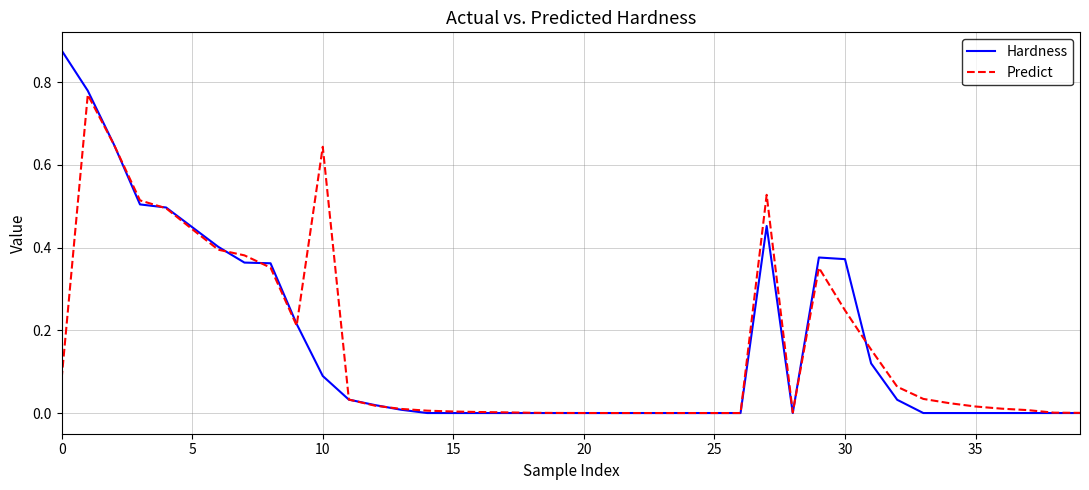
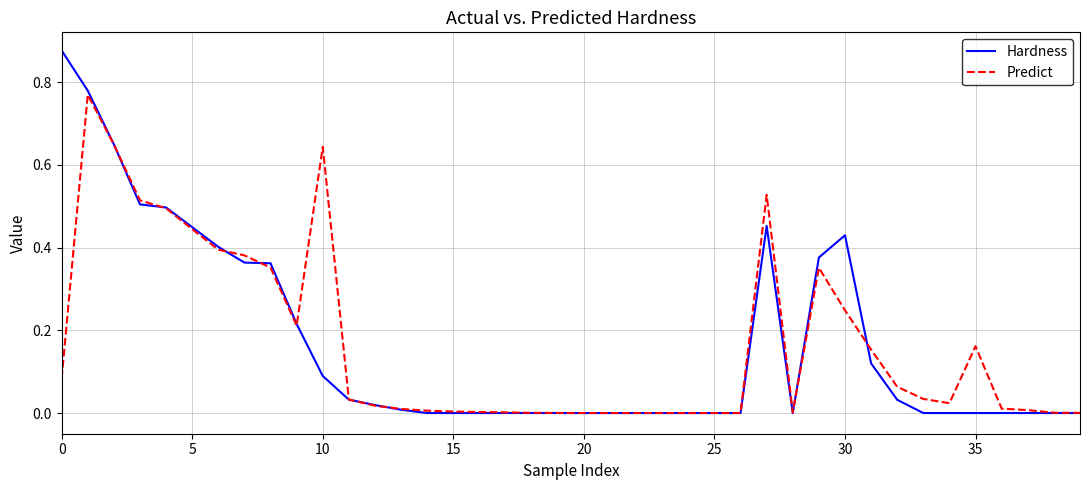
  {
    "Hardness": {
      "0": 0.88,
      "10": 0.09,
-     "30": 0.37,
+     "30": 0.43,
      "35": 0.00
    },
    "Predict": {
      "0": 0.08,
      "10": 0.64,
      "30": 0.25,
-     "35": 0.02
+     "35": 0.16
    }
  }
